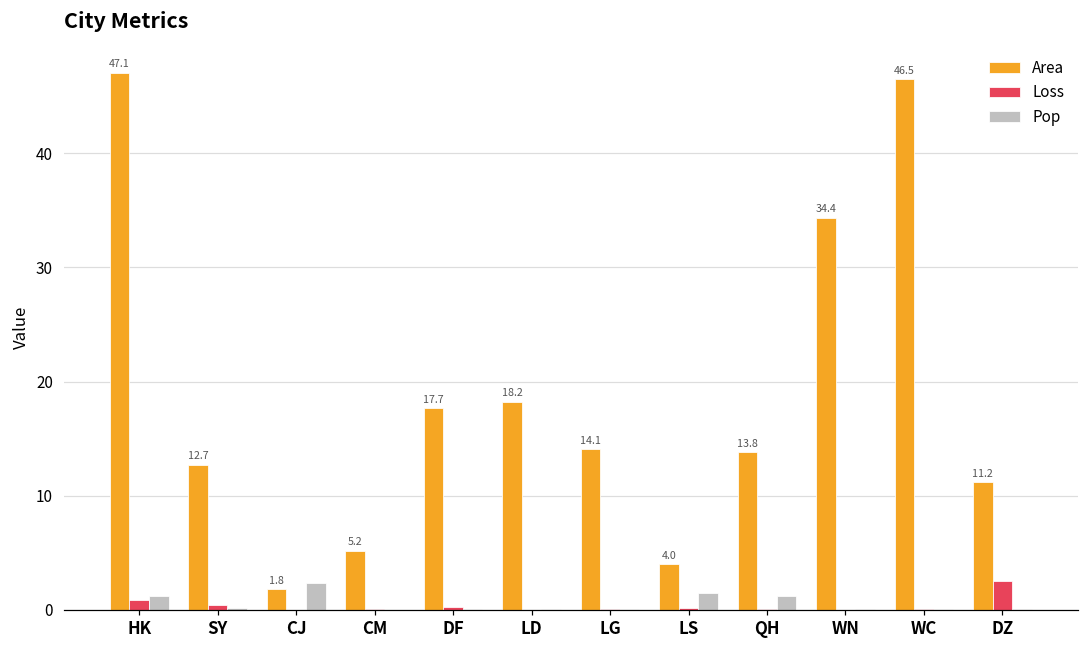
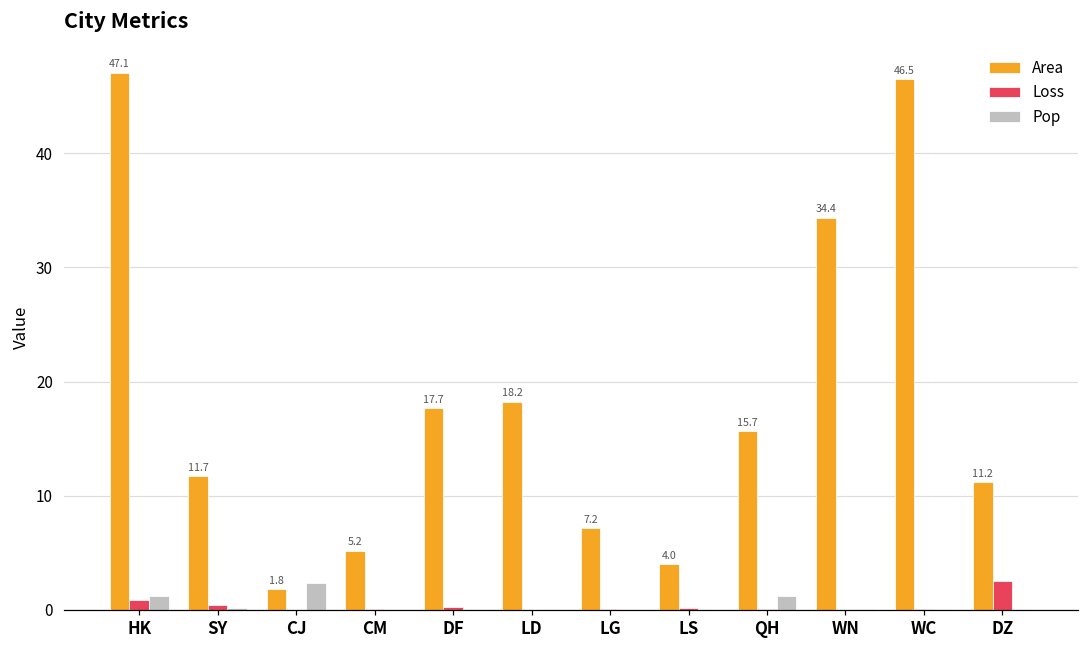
  {
    "Area": {
      "HK": 47.1,
-     "SY": 12.7,
+     "SY": 11.7,
      "CJ": 1.8,
      "CM": 5.2,
      "DF": 17.7,
      "LD": 18.2,
-     "LG": 14.1,
+     "LG": 7.2,
      "LS": 4.0,
-     "QH": 13.8,
+     "QH": 15.7,
      "WN": 34.4,
      "WC": 46.5,
      "DZ": 11.2
    },
    "Loss": {
      "HK": 0.8,
      "SY": 0.4,
      "DF": 0.3,
      "DZ": 2.6
    },
    "Pop": {
      "HK": 1.2,
      "CJ": 2.3,
-     "LS": 1.5,
+     "LS": 0.0,
      "QH": 1.2
    }
  }
